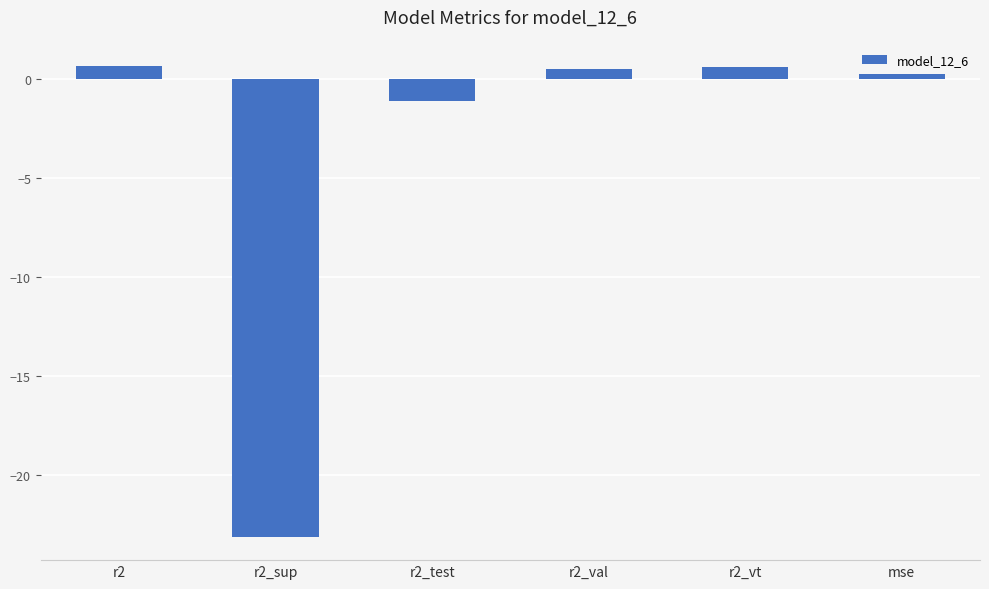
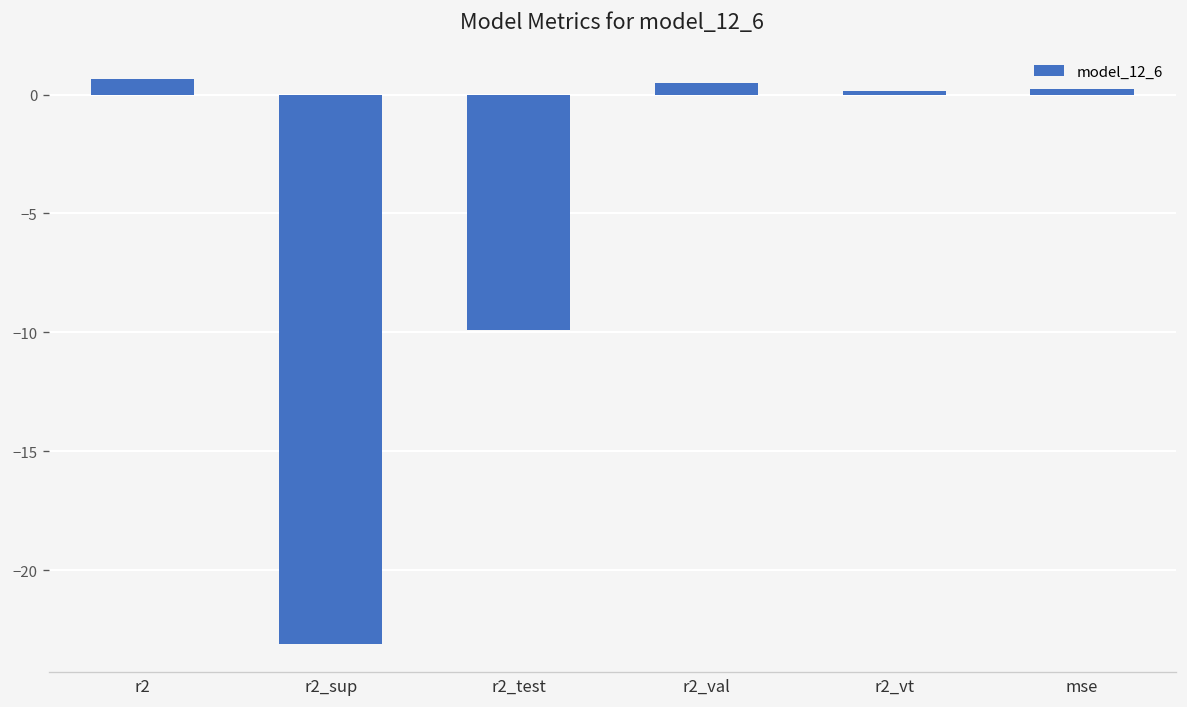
  {
    "r2": 0.6,
    "r2_sup": -23.1,
-   "r2_test": -1.1,
+   "r2_test": -9.9,
    "r2_val": 0.5,
-   "r2_vt": 0.6,
+   "r2_vt": 0.2,
    "mse": 0.2
  }
